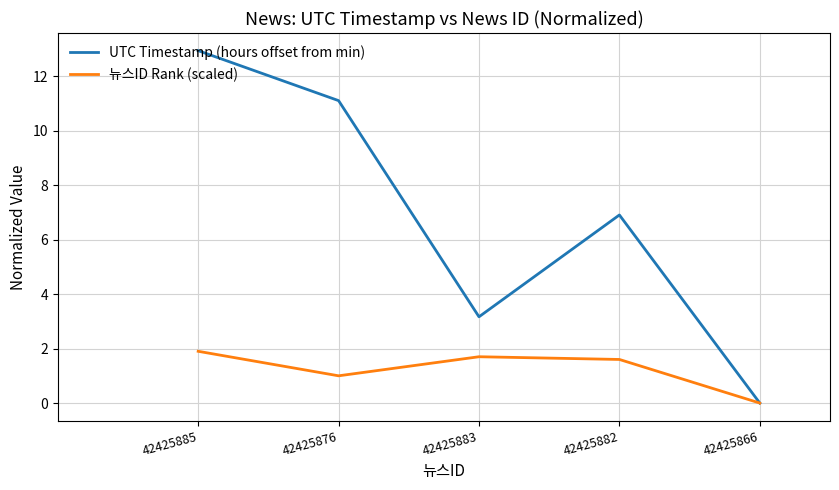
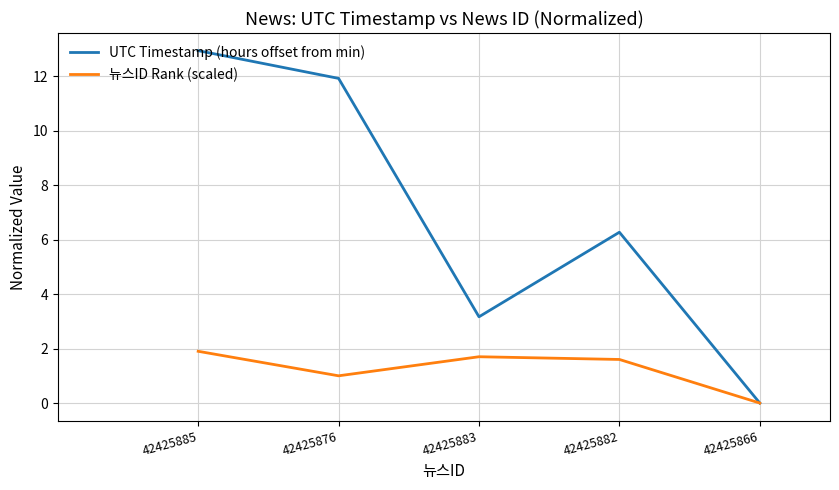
  {
    "UTC Timestamp (hours offset from min)": {
      "42425885": 12.9,
-     "42425876": 11.1,
+     "42425876": 11.9,
      "42425883": 3.2,
-     "42425882": 6.9
+     "42425882": 6.3
    },
    "뉴스ID Rank (scaled)": {
      "42425885": 1.9,
      "42425876": 1.0,
      "42425883": 1.7,
      "42425882": 1.6
    }
  }
